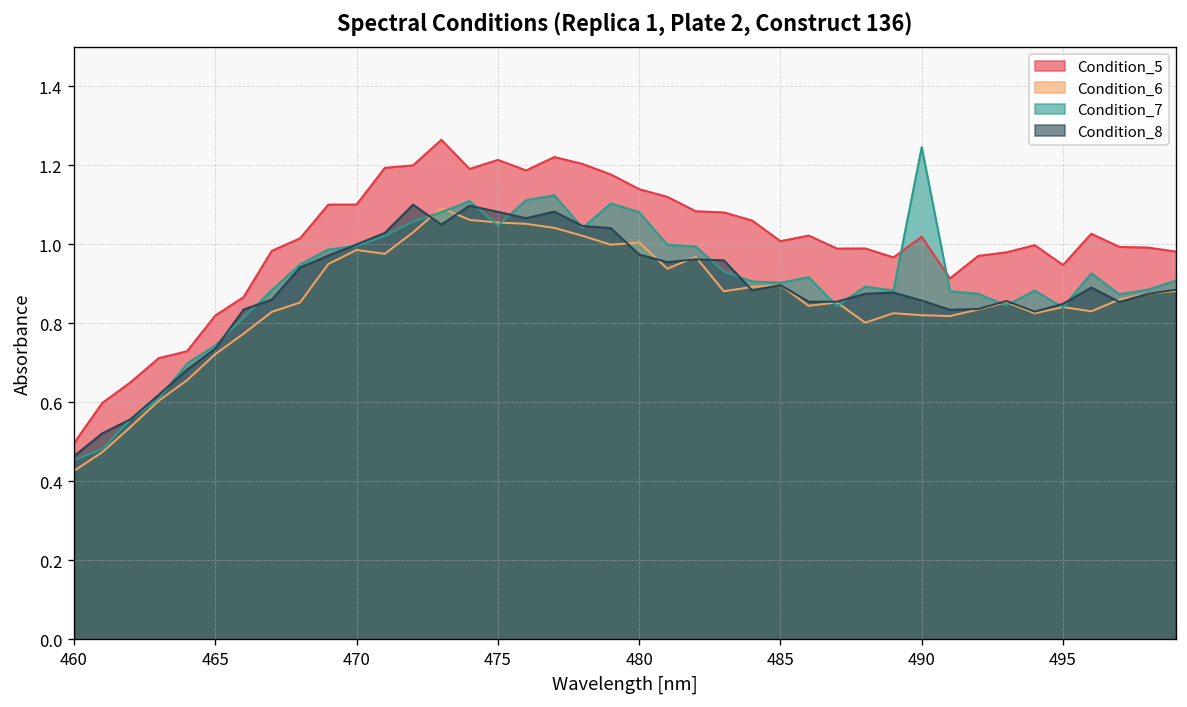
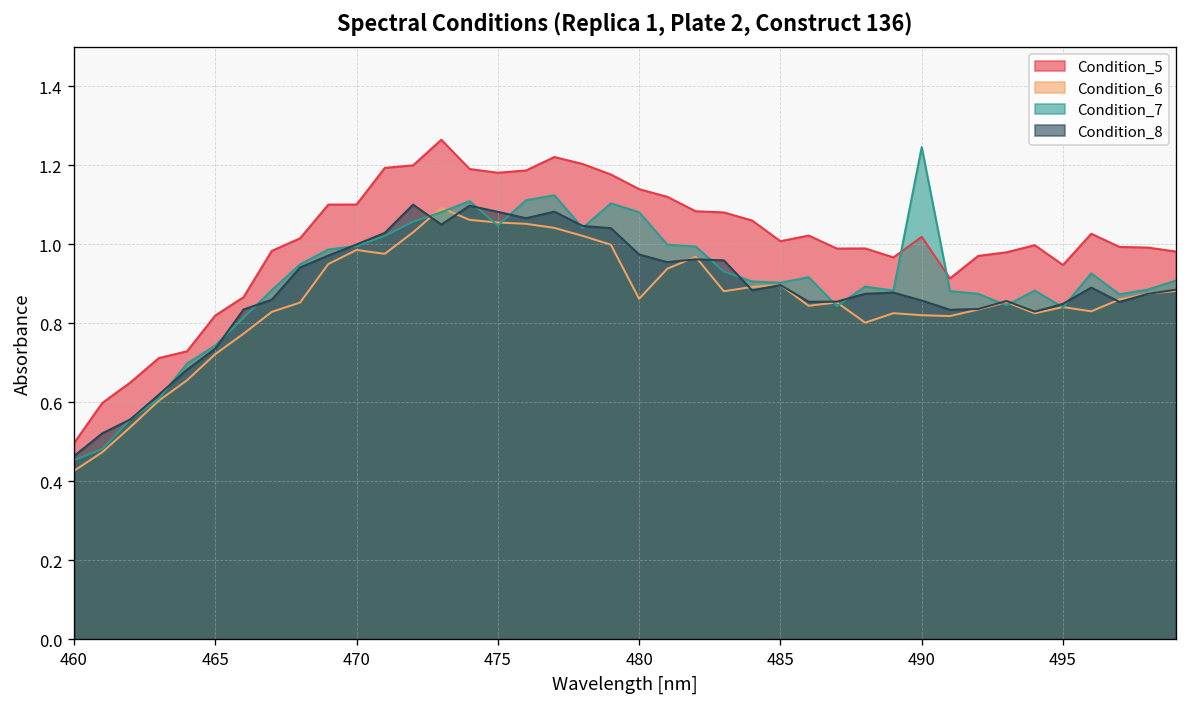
  {
    "Condition_5": {
      "460": 0.50,
      "465": 0.82,
      "470": 1.10,
-     "475": 1.21,
+     "475": 1.18,
      "480": 1.14,
      "485": 1.01,
      "490": 1.02,
      "495": 0.95
    },
    "Condition_6": {
      "460": 0.43,
      "465": 0.72,
      "470": 0.99,
-     "480": 1.00,
+     "480": 0.86,
      "490": 0.82
    },
    "Condition_7": {
      "460": 0.45,
      "465": 0.74,
      "480": 1.08,
      "490": 1.25
    },
    "Condition_8": {
      "460": 0.46,
      "465": 0.74,
      "475": 1.08,
      "480": 0.97,
      "490": 0.86,
      "495": 0.85
    }
  }
